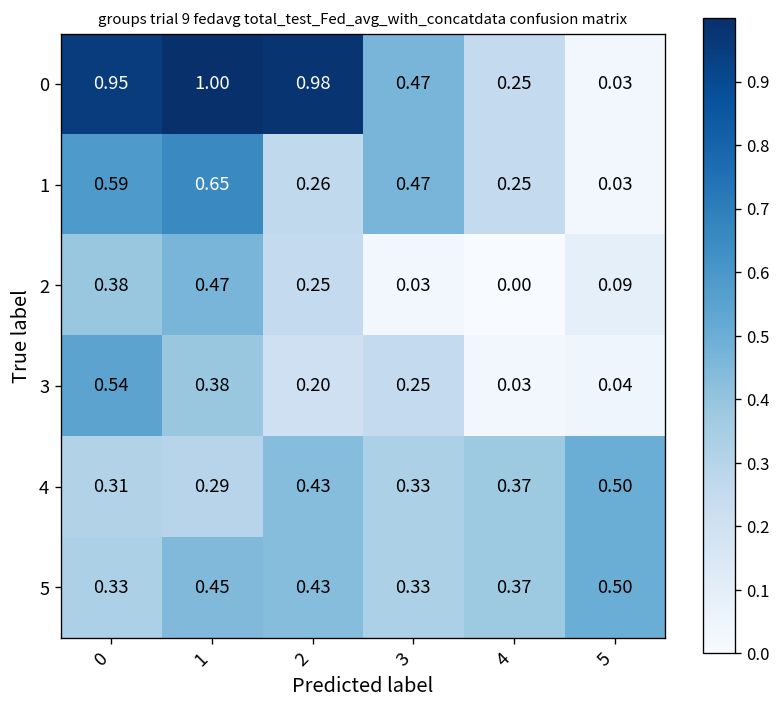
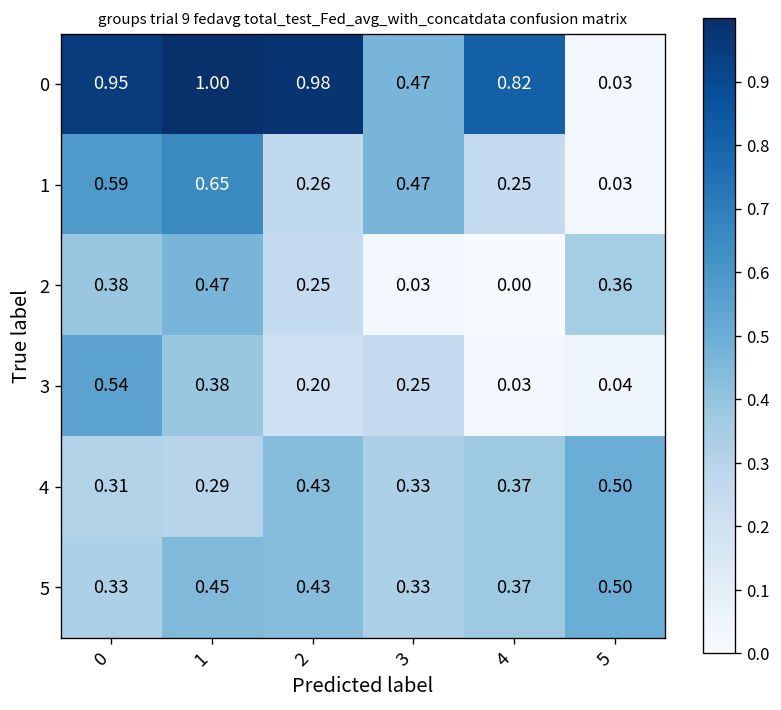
  {
    "0": {
      "0": 0.95,
      "1": 1.00,
      "2": 0.98,
      "3": 0.47,
-     "4": 0.25,
+     "4": 0.82,
      "5": 0.03
    },
    "1": {
      "0": 0.59,
      "1": 0.65,
      "2": 0.26,
      "3": 0.47,
      "4": 0.25,
      "5": 0.03
    },
    "2": {
      "0": 0.38,
      "1": 0.47,
      "2": 0.25,
      "3": 0.03,
      "4": 0.00,
-     "5": 0.09
+     "5": 0.36
    },
    "3": {
      "0": 0.54,
      "1": 0.38,
      "2": 0.20,
      "3": 0.25,
      "4": 0.03,
      "5": 0.04
    },
    "4": {
      "0": 0.31,
      "1": 0.29,
      "2": 0.43,
      "3": 0.33,
      "4": 0.37,
      "5": 0.50
    },
    "5": {
      "0": 0.33,
      "1": 0.45,
      "2": 0.43,
      "3": 0.33,
      "4": 0.37,
      "5": 0.50
    }
  }
